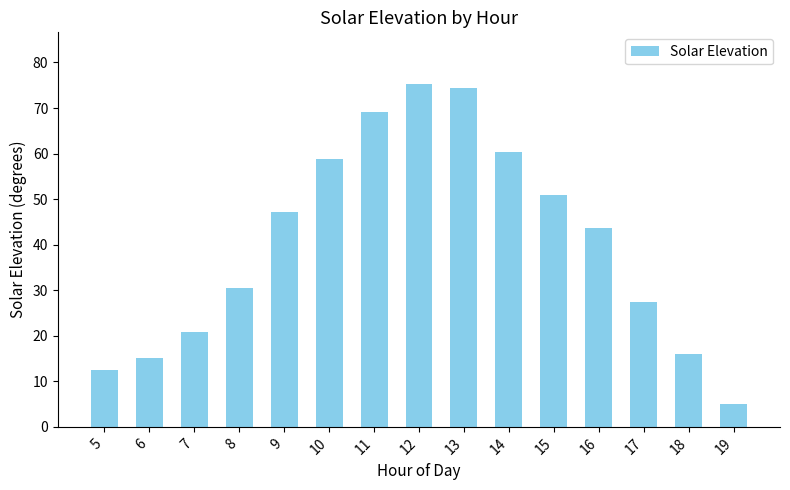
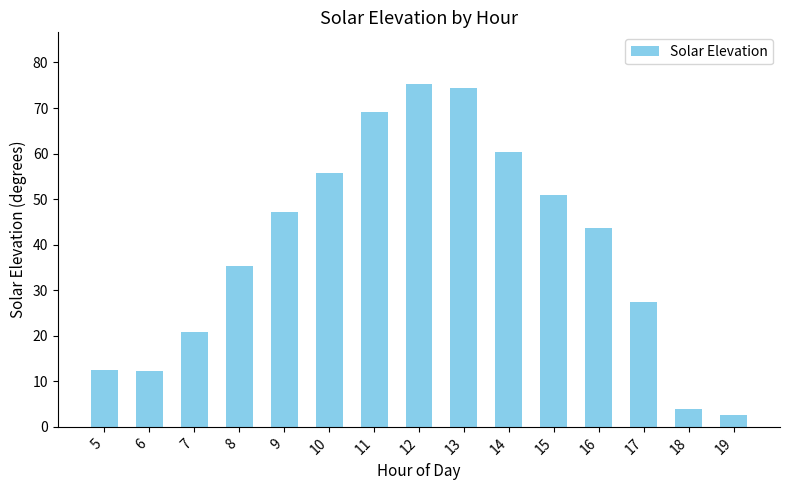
  {
    "5": 12,
-   "6": 15,
+   "6": 12,
    "7": 21,
-   "8": 31,
+   "8": 35,
    "9": 47,
-   "10": 59,
+   "10": 56,
    "11": 69,
    "12": 75,
    "13": 74,
    "14": 60,
    "15": 51,
    "16": 44,
    "17": 27,
-   "18": 16,
-   "19": 5
+   "18": 4,
+   "19": 3
  }
